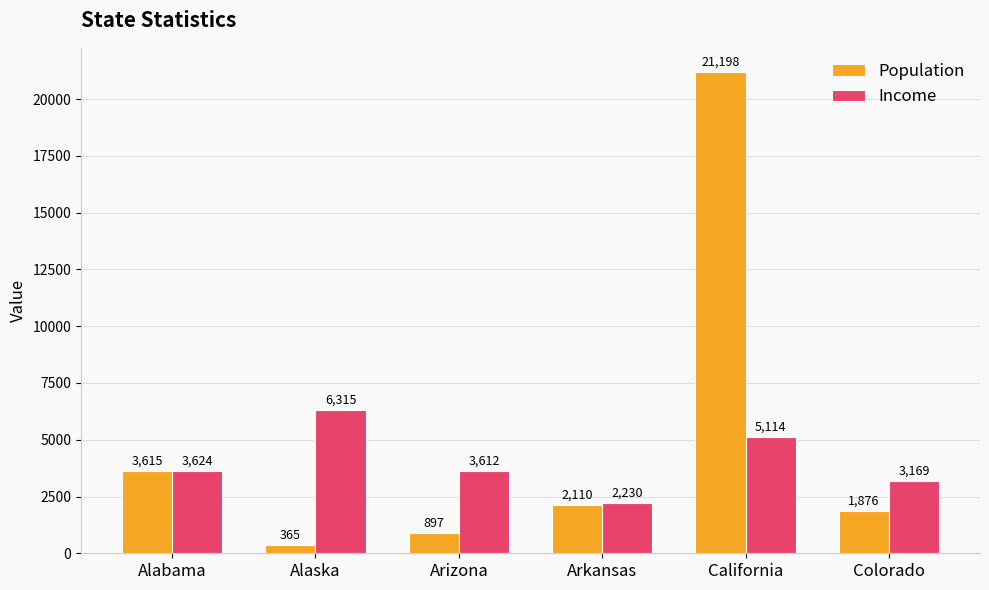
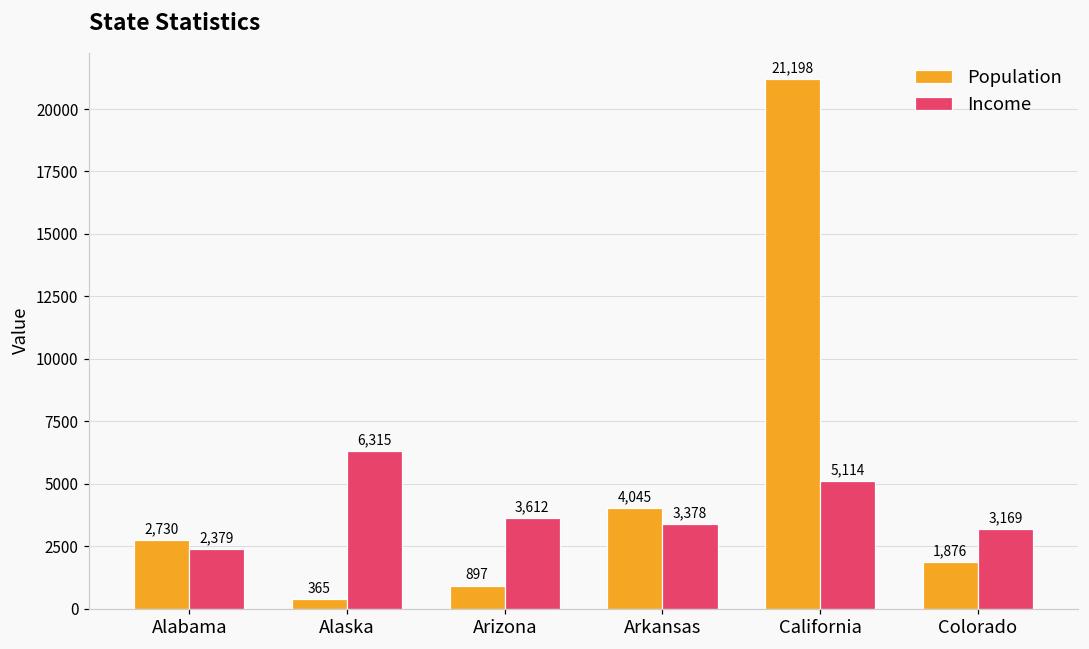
  {
    "Population": {
-     "Alabama": "3,615",
+     "Alabama": "2,730",
      "Alaska": "365",
      "Arizona": "897",
-     "Arkansas": "2,110",
+     "Arkansas": "4,045",
      "California": "21,198",
      "Colorado": "1,876"
    },
    "Income": {
-     "Alabama": "3,624",
+     "Alabama": "2,379",
      "Alaska": "6,315",
      "Arizona": "3,612",
-     "Arkansas": "2,230",
+     "Arkansas": "3,378",
      "California": "5,114",
      "Colorado": "3,169"
    }
  }
